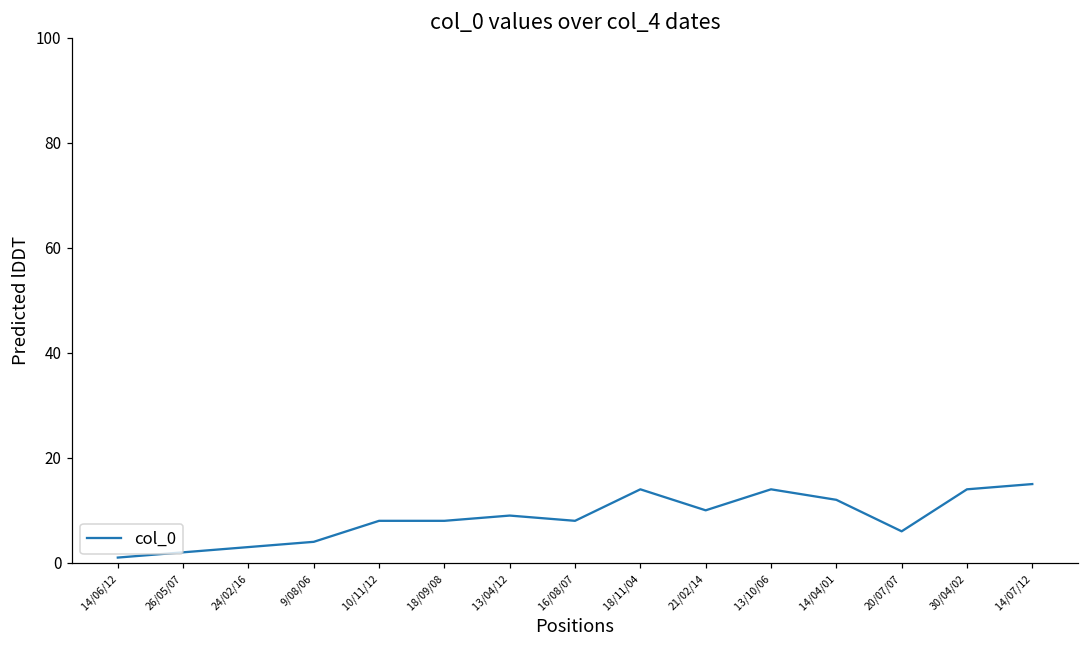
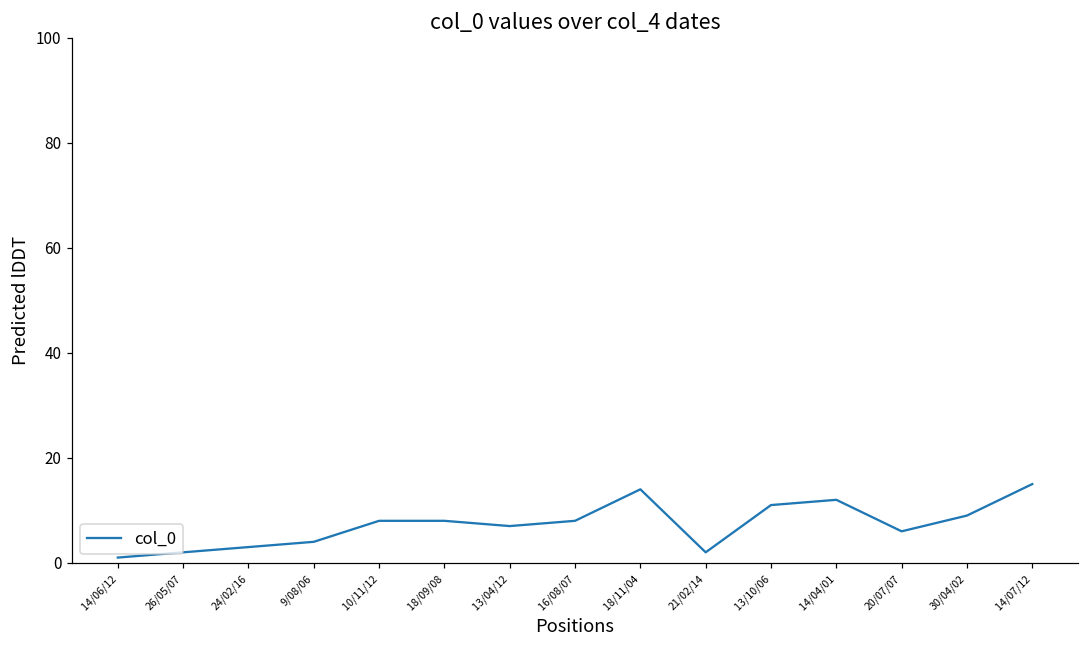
  {
    "14/06/12": 1,
    "24/02/16": 3,
    "9/08/06": 4,
    "10/11/12": 8,
    "18/09/08": 8,
-   "13/04/12": 9,
+   "13/04/12": 7,
    "16/08/07": 8,
    "18/11/04": 14,
-   "21/02/14": 10,
-   "13/10/06": 14,
+   "21/02/14": 2,
+   "13/10/06": 11,
    "14/04/01": 12,
    "20/07/07": 6,
-   "30/04/02": 14,
+   "30/04/02": 9,
    "14/07/12": 15
  }
